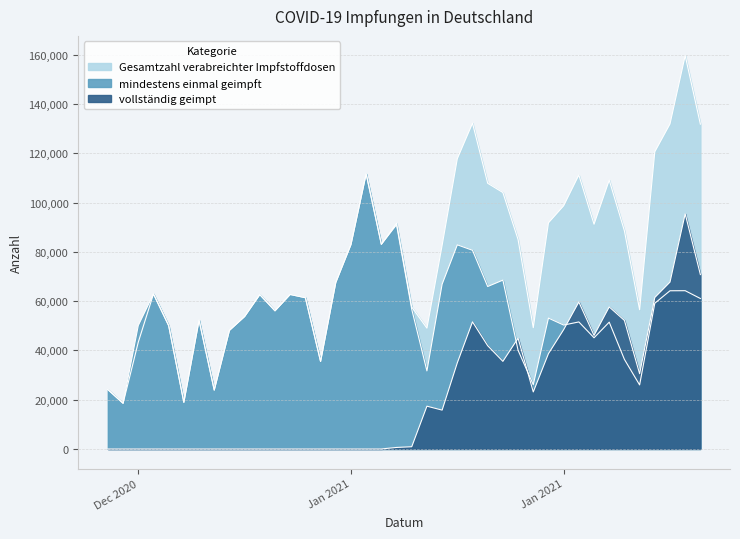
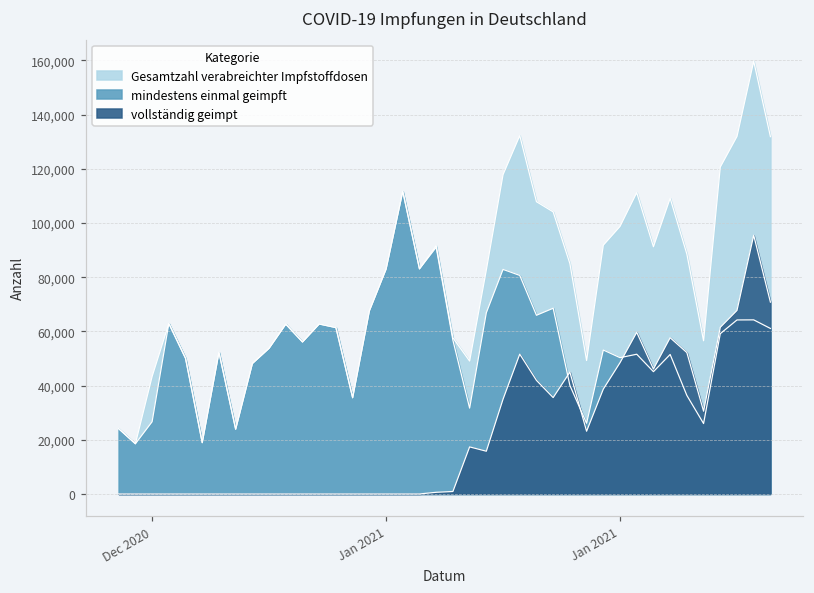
  {
    "Gesamtzahl verabreichter Impfstoffdosen": {
      "Dec 2020": "43,000"
    },
    "mindestens einmal geimpft": {
-     "Dec 2020": "50,000"
+     "Dec 2020": "27,000"
    },
    "vollständig geimpt": {
      "Dec 2020": "0"
    }
  }
